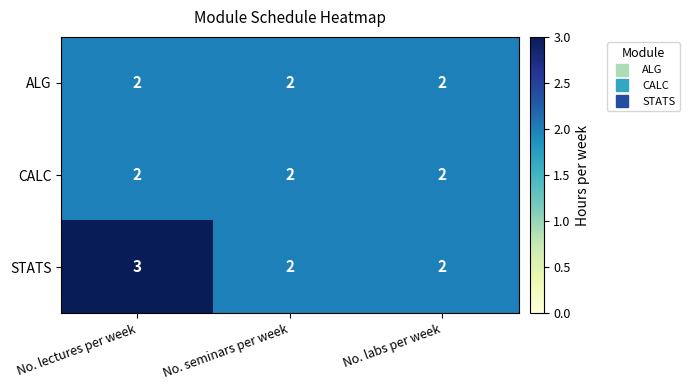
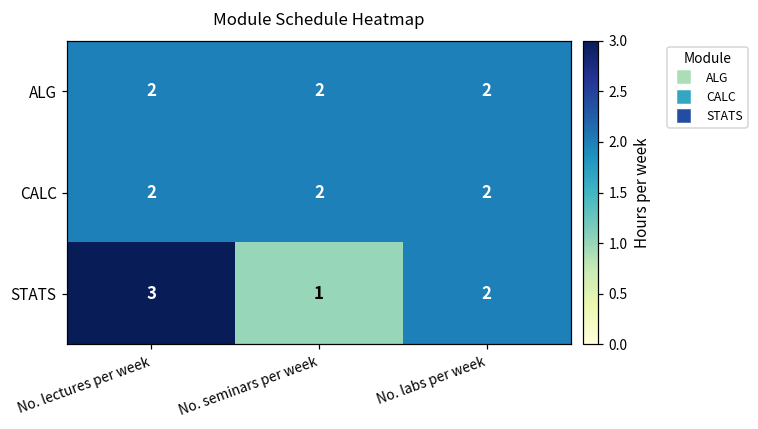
  {
    "ALG": {
      "No. lectures per week": 2,
      "No. seminars per week": 2,
      "No. labs per week": 2
    },
    "CALC": {
      "No. lectures per week": 2,
      "No. seminars per week": 2,
      "No. labs per week": 2
    },
    "STATS": {
      "No. lectures per week": 3,
-     "No. seminars per week": 2,
+     "No. seminars per week": 1,
      "No. labs per week": 2
    }
  }
